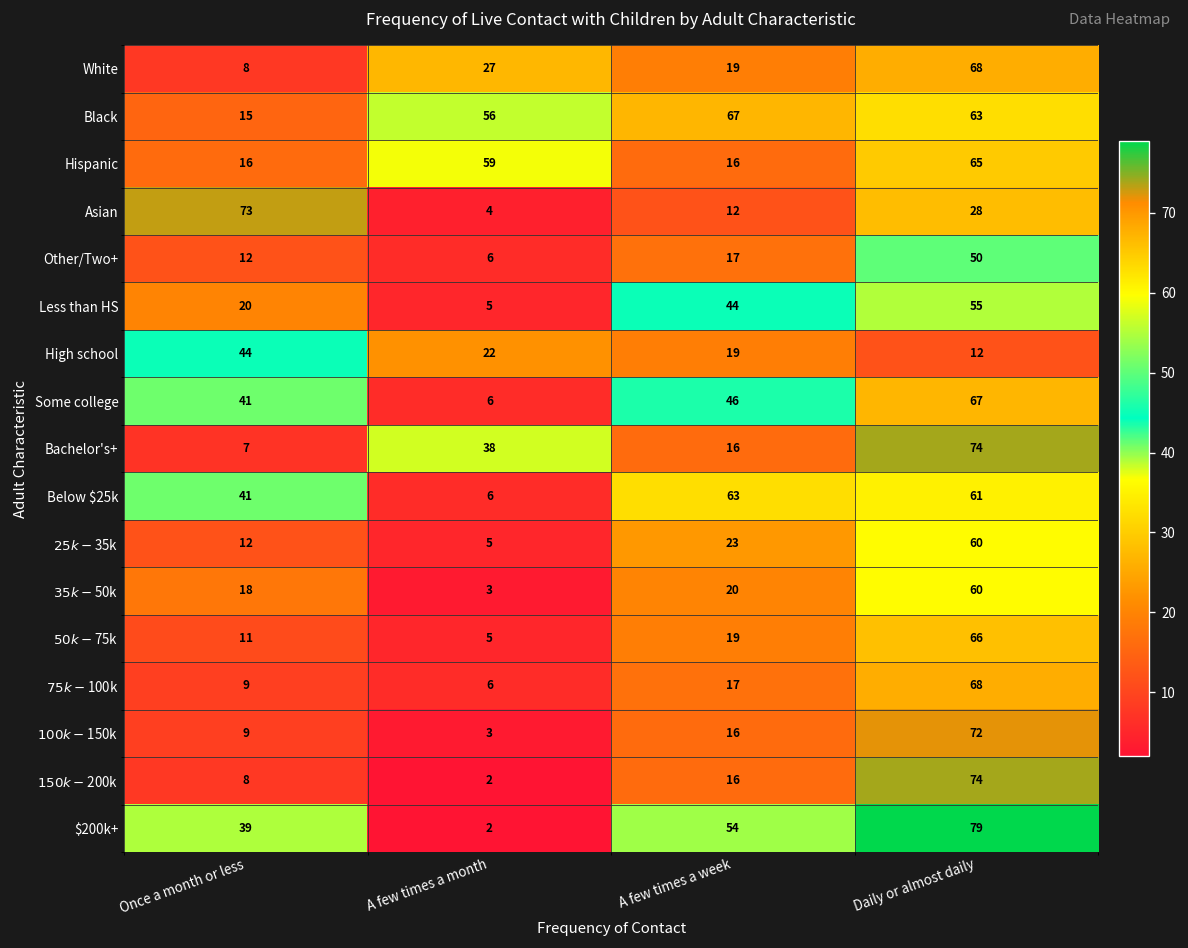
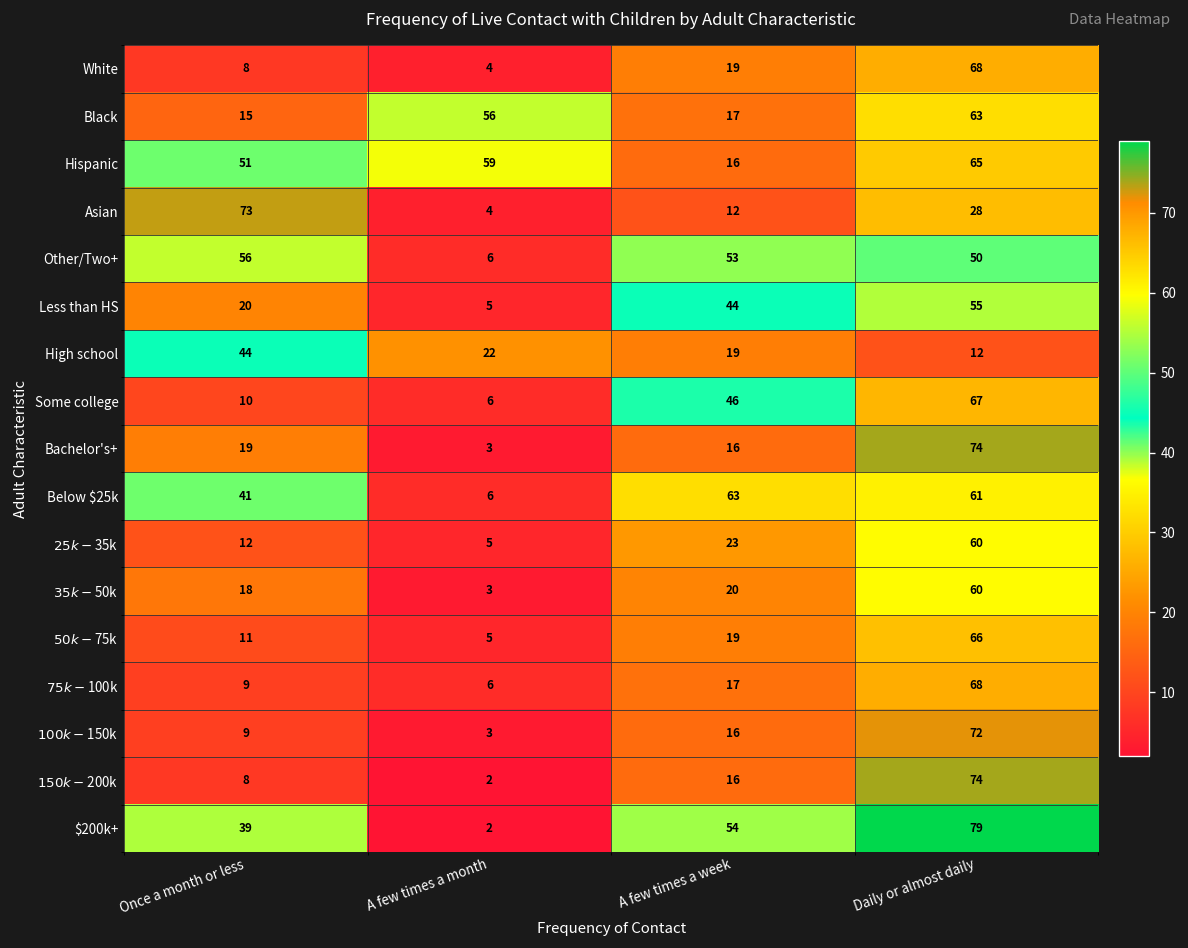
  {
    "White": {
      "Once a month or less": 8,
-     "A few times a month": 27,
+     "A few times a month": 4,
      "A few times a week": 19,
      "Daily or almost daily": 68
    },
    "Black": {
      "Once a month or less": 15,
      "A few times a month": 56,
-     "A few times a week": 67,
+     "A few times a week": 17,
      "Daily or almost daily": 63
    },
    "Hispanic": {
-     "Once a month or less": 16,
+     "Once a month or less": 51,
      "A few times a month": 59,
      "A few times a week": 16,
      "Daily or almost daily": 65
    },
    "Asian": {
      "Once a month or less": 73,
      "A few times a month": 4,
      "A few times a week": 12,
      "Daily or almost daily": 28
    },
    "Other/Two+": {
-     "Once a month or less": 12,
+     "Once a month or less": 56,
      "A few times a month": 6,
-     "A few times a week": 17,
+     "A few times a week": 53,
      "Daily or almost daily": 50
    },
    "Less than HS": {
      "Once a month or less": 20,
      "A few times a month": 5,
      "A few times a week": 44,
      "Daily or almost daily": 55
    },
    "High school": {
      "Once a month or less": 44,
      "A few times a month": 22,
      "A few times a week": 19,
      "Daily or almost daily": 12
    },
    "Some college": {
-     "Once a month or less": 41,
+     "Once a month or less": 10,
      "A few times a month": 6,
      "A few times a week": 46,
      "Daily or almost daily": 67
    },
    "Bachelor's+": {
-     "Once a month or less": 7,
-     "A few times a month": 38,
+     "Once a month or less": 19,
+     "A few times a month": 3,
      "A few times a week": 16,
      "Daily or almost daily": 74
    },
    "Below $25k": {
      "Once a month or less": 41,
      "A few times a month": 6,
      "A few times a week": 63,
      "Daily or almost daily": 61
    },
    "$200k+": {
      "Once a month or less": 39,
      "A few times a month": 2,
      "A few times a week": 54,
      "Daily or almost daily": 79
    }
  }
